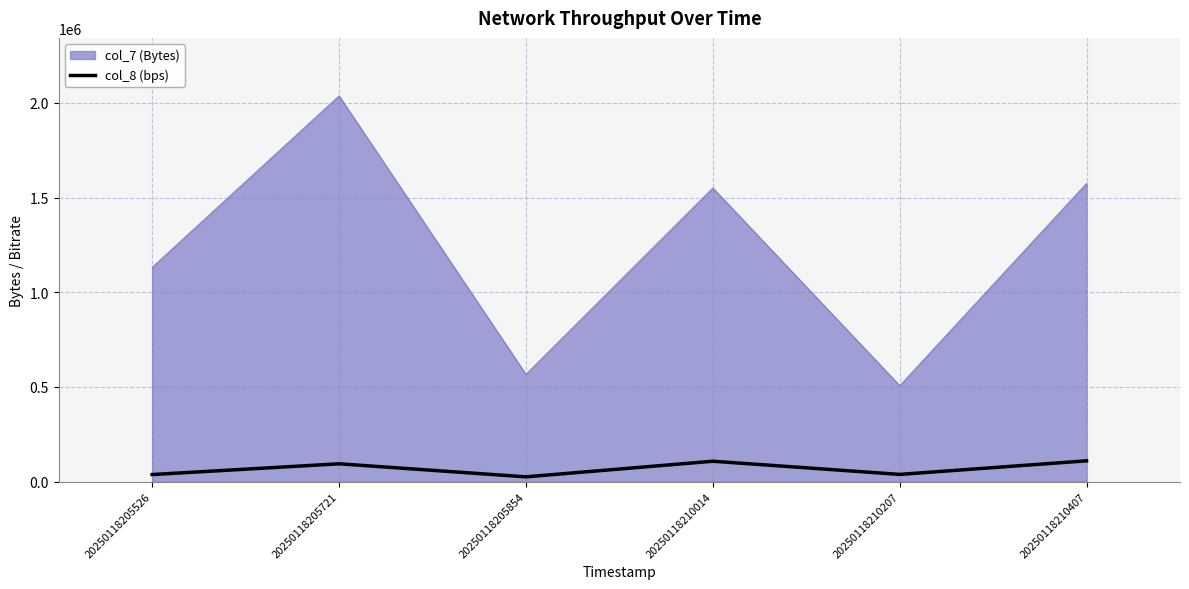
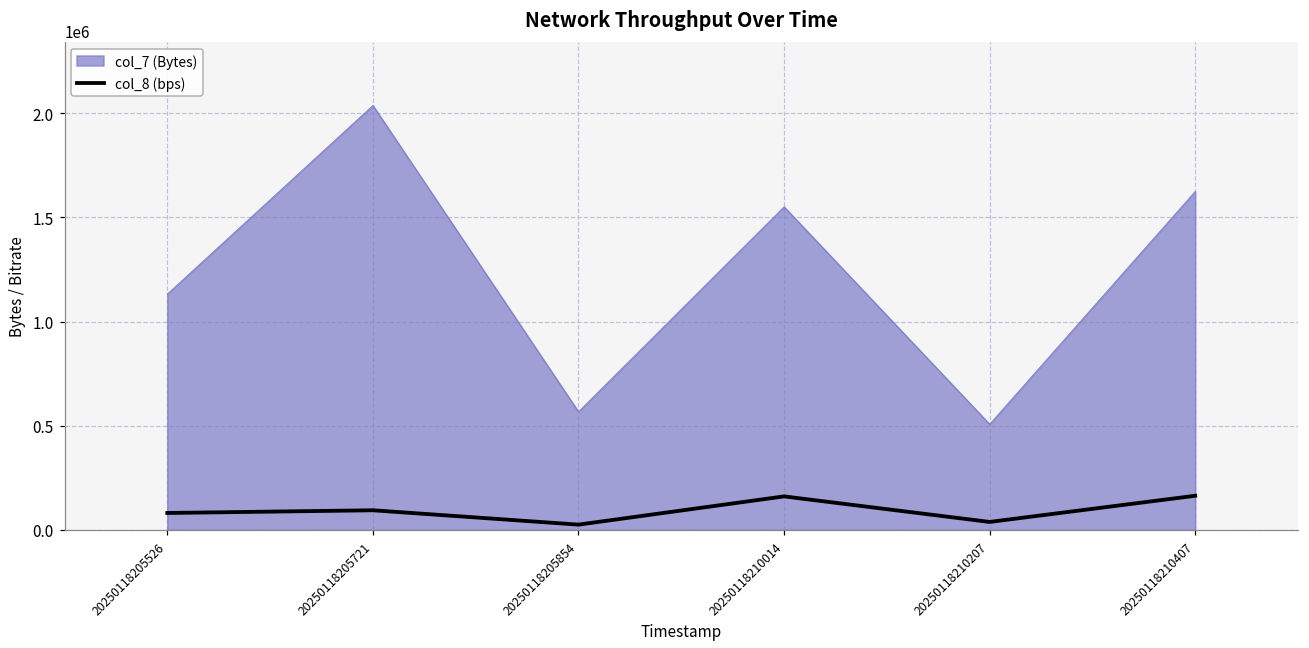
  {
    "col_7 (Bytes)": {
      "20250118205526": 1130000,
      "20250118205721": 2040000,
      "20250118205854": 570000,
      "20250118210014": 1550000,
      "20250118210207": 510000,
-     "20250118210407": 1580000
+     "20250118210407": 1620000
    },
    "col_8 (bps)": {
-     "20250118205526": 40000,
+     "20250118205526": 80000,
      "20250118205721": 90000,
      "20250118205854": 20000,
-     "20250118210014": 110000,
+     "20250118210014": 160000,
      "20250118210207": 40000,
-     "20250118210407": 110000
+     "20250118210407": 160000
    }
  }
